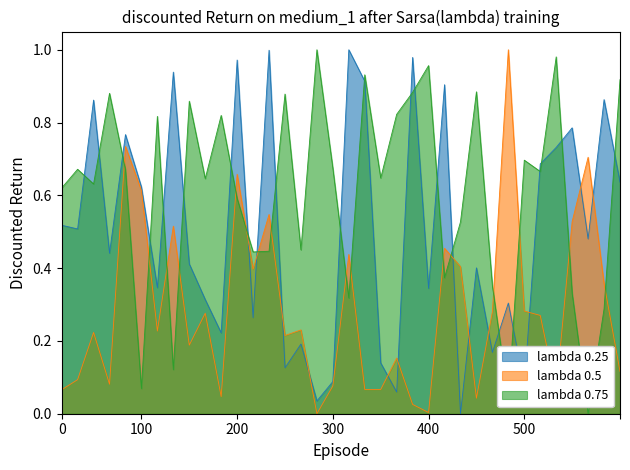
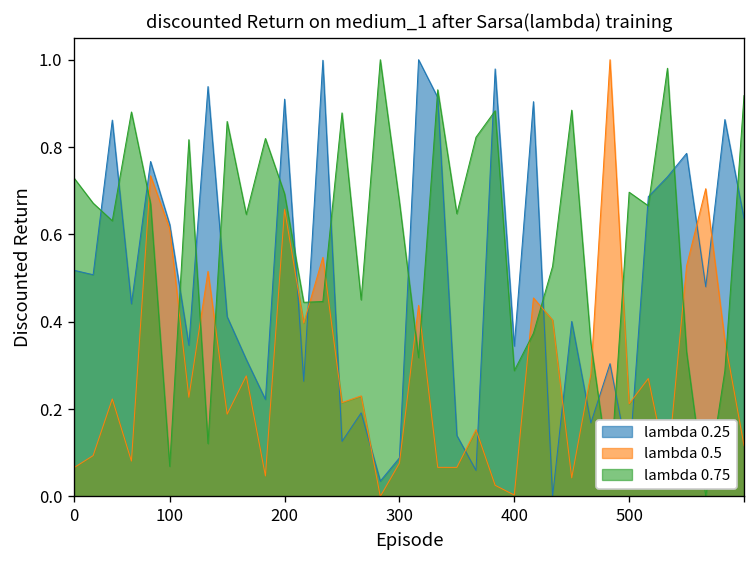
  {
    "lambda 0.25": {
      "0": 0.52,
      "100": 0.62,
-     "200": 0.97,
+     "200": 0.91,
      "300": 0.09,
      "400": 0.34
    },
    "lambda 0.5": {
      "0": 0.07,
      "100": 0.61,
      "200": 0.66,
      "300": 0.08,
      "400": 0.00,
-     "500": 0.28
+     "500": 0.21
    },
    "lambda 0.75": {
-     "0": 0.62,
+     "0": 0.73,
      "100": 0.07,
-     "200": 0.59,
+     "200": 0.69,
      "300": 0.67,
-     "400": 0.96,
+     "400": 0.29,
      "500": 0.70
    }
  }
